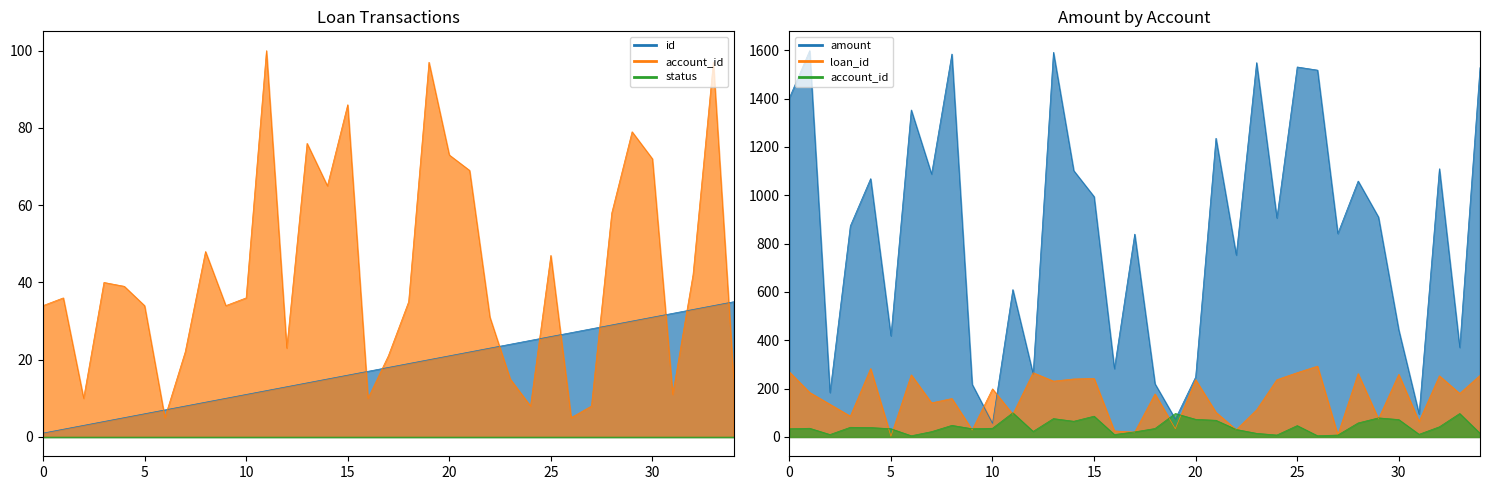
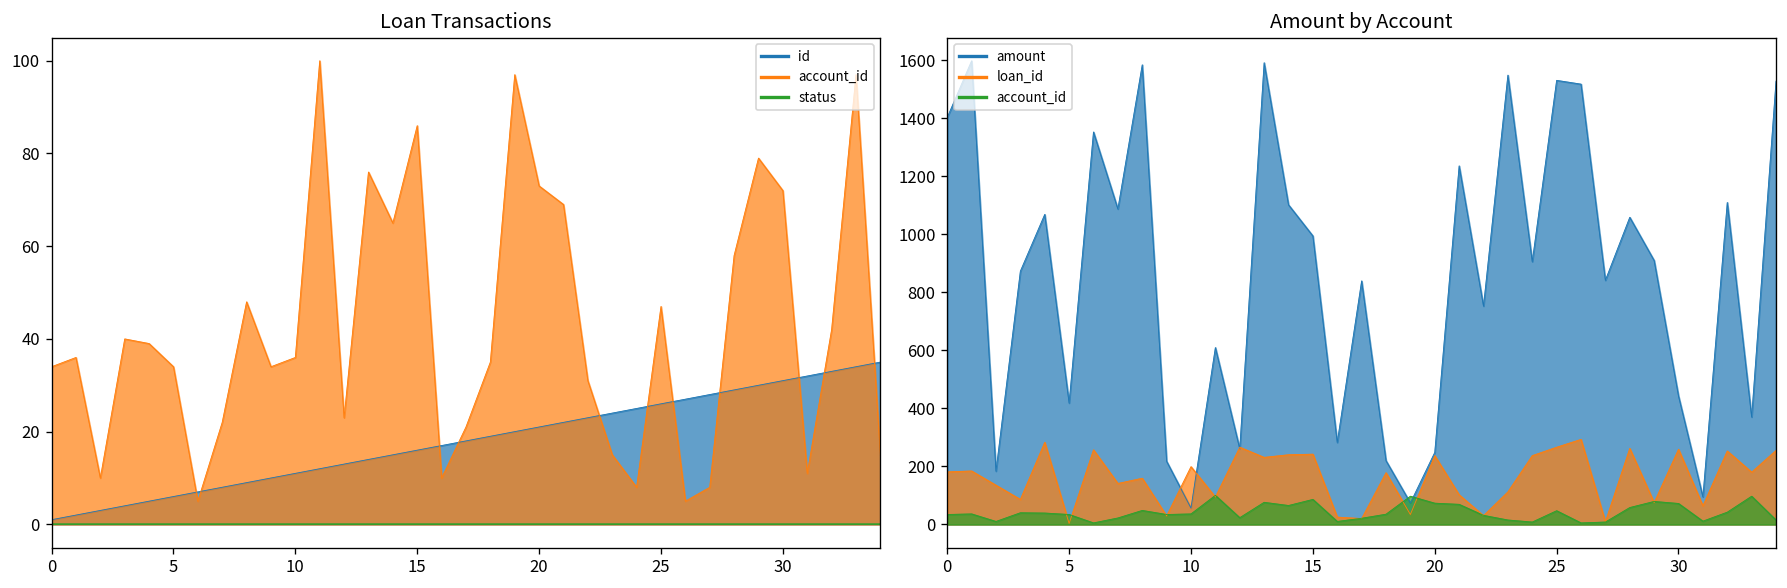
  {
    "Loan Transactions": {
      "id": {
        "0": 1
      },
      "status": {
        "0": 0
      }
    },
    "Amount by Account": {
      "amount": {
        "0": 1400
      },
      "loan_id": {
-       "0": 270
+       "0": 180
      },
      "account_id": {
        "0": 30
      }
    }
  }
